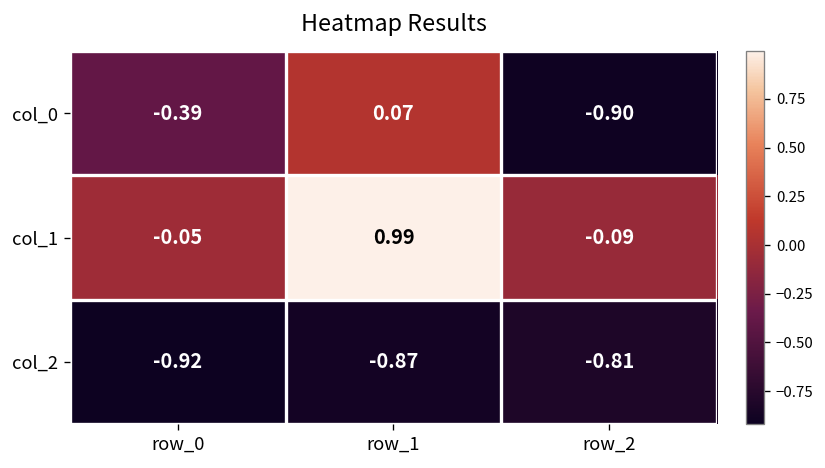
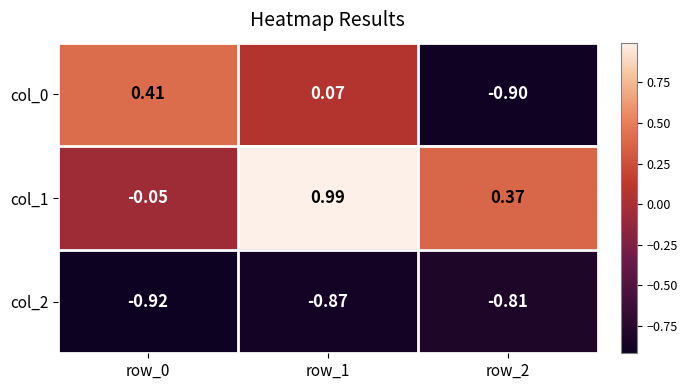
  {
    "col_0": {
-     "row_0": -0.39,
+     "row_0": 0.41,
      "row_1": 0.07,
      "row_2": -0.90
    },
    "col_1": {
      "row_0": -0.05,
      "row_1": 0.99,
-     "row_2": -0.09
+     "row_2": 0.37
    },
    "col_2": {
      "row_0": -0.92,
      "row_1": -0.87,
      "row_2": -0.81
    }
  }
